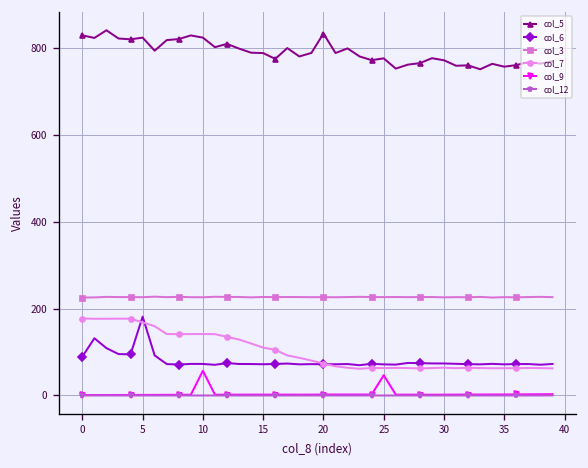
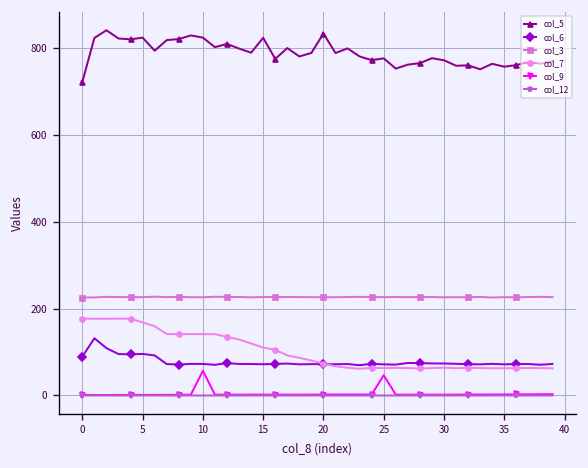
  {
    "col_5": {
-     "0": 830,
+     "0": 720,
      "5": 830,
      "10": 830,
-     "15": 790,
+     "15": 820,
      "20": 830,
      "25": 780,
      "30": 770,
      "35": 760
    },
    "col_6": {
      "0": 90,
-     "5": 180,
+     "5": 100,
      "10": 70,
      "15": 70,
      "25": 70,
      "30": 70,
      "35": 70
    },
    "col_9": {
      "10": 60,
      "25": 50
    }
  }
